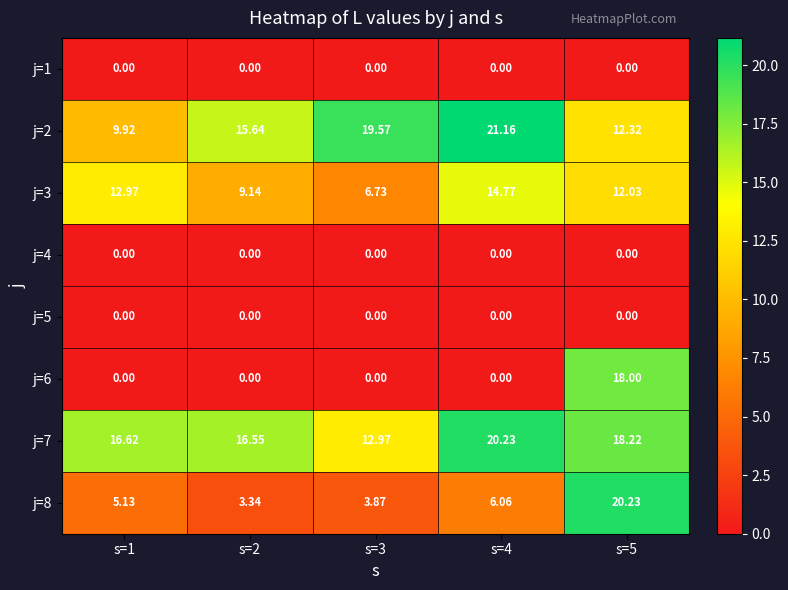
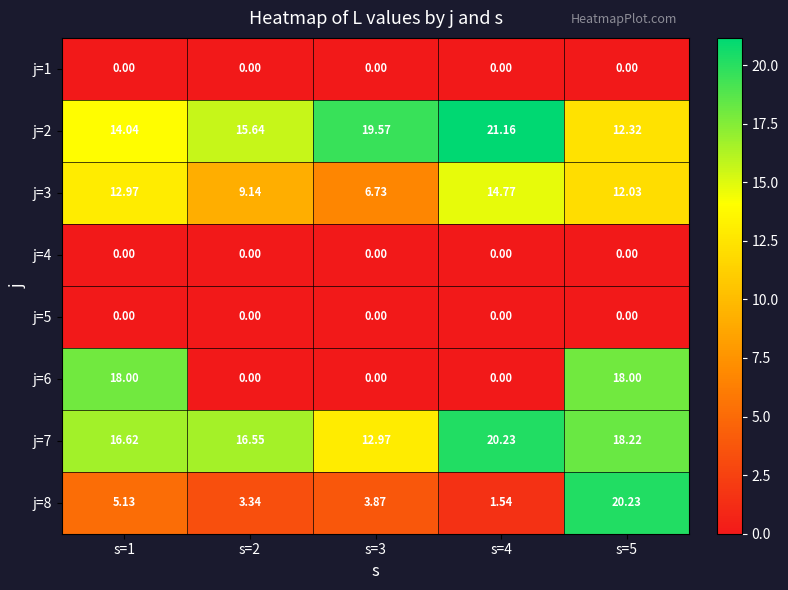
  {
    "j=1": {
      "s=1": 0.00,
      "s=2": 0.00,
      "s=3": 0.00,
      "s=4": 0.00,
      "s=5": 0.00
    },
    "j=2": {
-     "s=1": 9.92,
+     "s=1": 14.04,
      "s=2": 15.64,
      "s=3": 19.57,
      "s=4": 21.16,
      "s=5": 12.32
    },
    "j=3": {
      "s=1": 12.97,
      "s=2": 9.14,
      "s=3": 6.73,
      "s=4": 14.77,
      "s=5": 12.03
    },
    "j=4": {
      "s=1": 0.00,
      "s=2": 0.00,
      "s=3": 0.00,
      "s=4": 0.00,
      "s=5": 0.00
    },
    "j=5": {
      "s=1": 0.00,
      "s=2": 0.00,
      "s=3": 0.00,
      "s=4": 0.00,
      "s=5": 0.00
    },
    "j=6": {
-     "s=1": 0.00,
+     "s=1": 18.00,
      "s=2": 0.00,
      "s=3": 0.00,
      "s=4": 0.00,
      "s=5": 18.00
    },
    "j=7": {
      "s=1": 16.62,
      "s=2": 16.55,
      "s=3": 12.97,
      "s=4": 20.23,
      "s=5": 18.22
    },
    "j=8": {
      "s=1": 5.13,
      "s=2": 3.34,
      "s=3": 3.87,
-     "s=4": 6.06,
+     "s=4": 1.54,
      "s=5": 20.23
    }
  }
